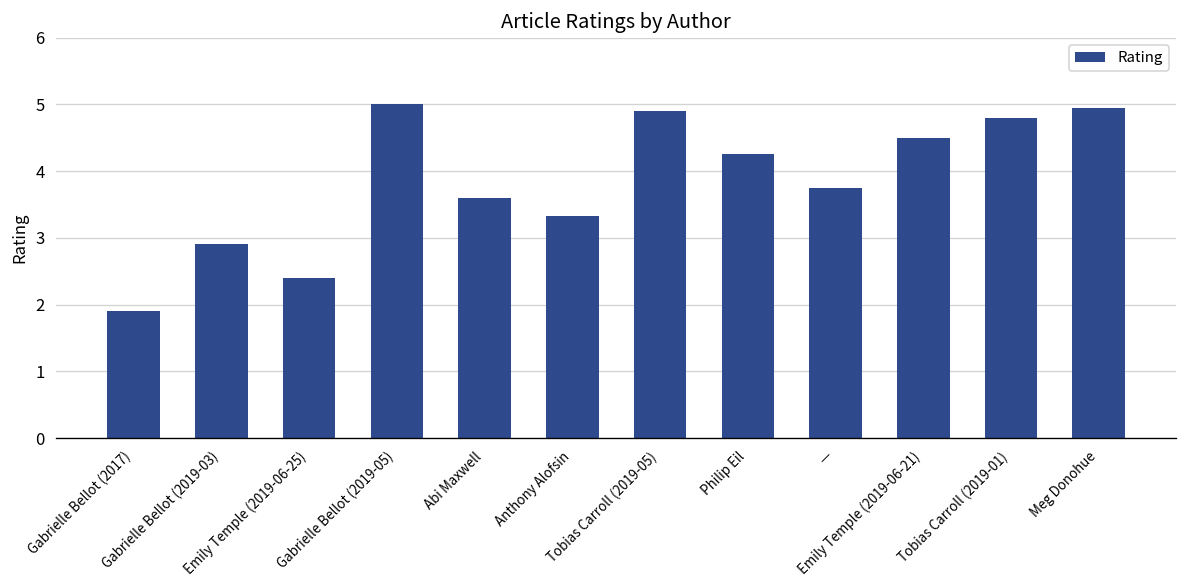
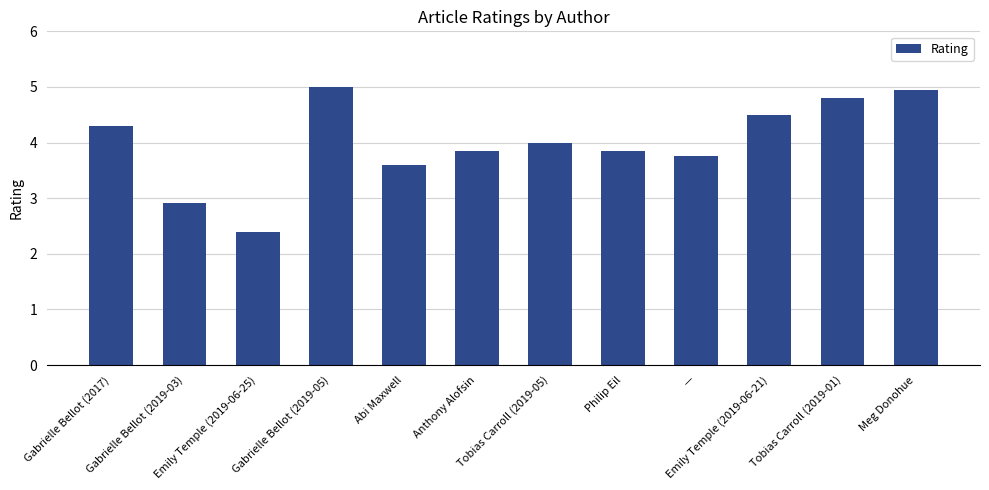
  {
-   "Gabrielle Bellot (2017)": 1.9,
+   "Gabrielle Bellot (2017)": 4.3,
    "Gabrielle Bellot (2019-03)": 2.9,
    "Emily Temple (2019-06-25)": 2.4,
    "Gabrielle Bellot (2019-05)": 5.0,
    "Abi Maxwell": 3.6,
-   "Anthony Alofsin": 3.3,
-   "Tobias Carroll (2019-05)": 4.9,
-   "Philip Eil": 4.3,
+   "Anthony Alofsin": 3.9,
+   "Tobias Carroll (2019-05)": 4.0,
+   "Philip Eil": 3.9,
    "—": 3.8,
    "Emily Temple (2019-06-21)": 4.5,
    "Tobias Carroll (2019-01)": 4.8,
    "Meg Donohue": 5.0
  }
